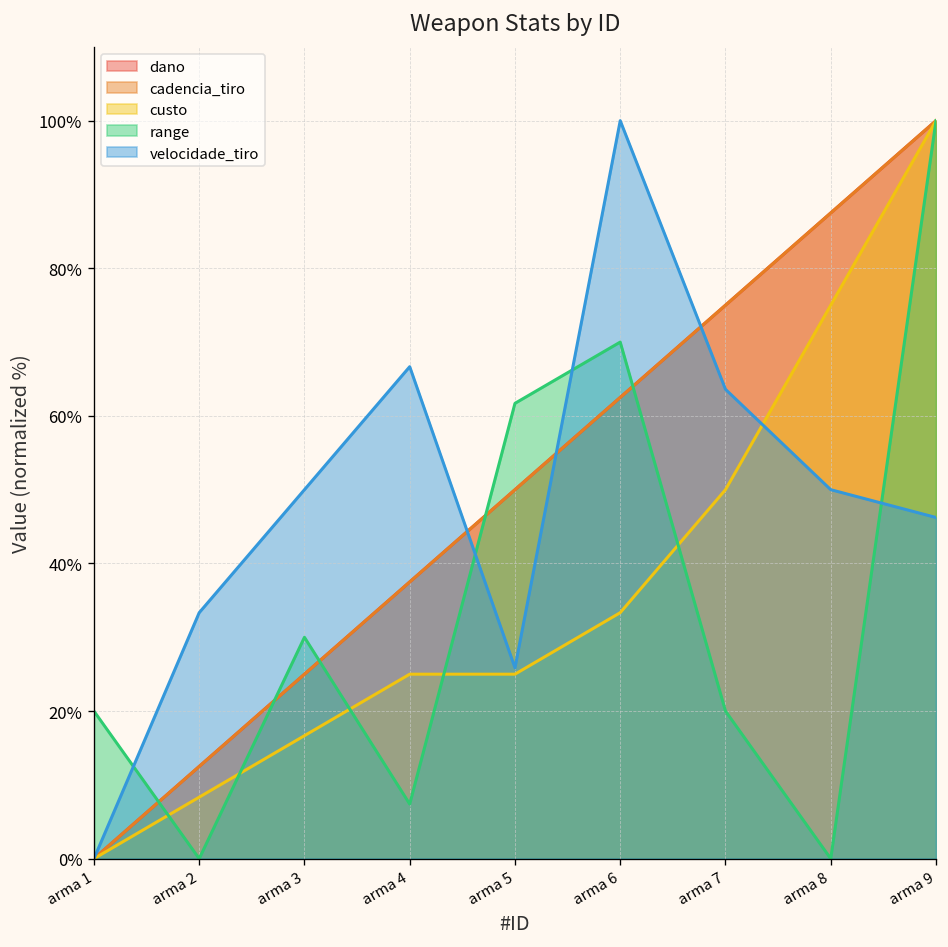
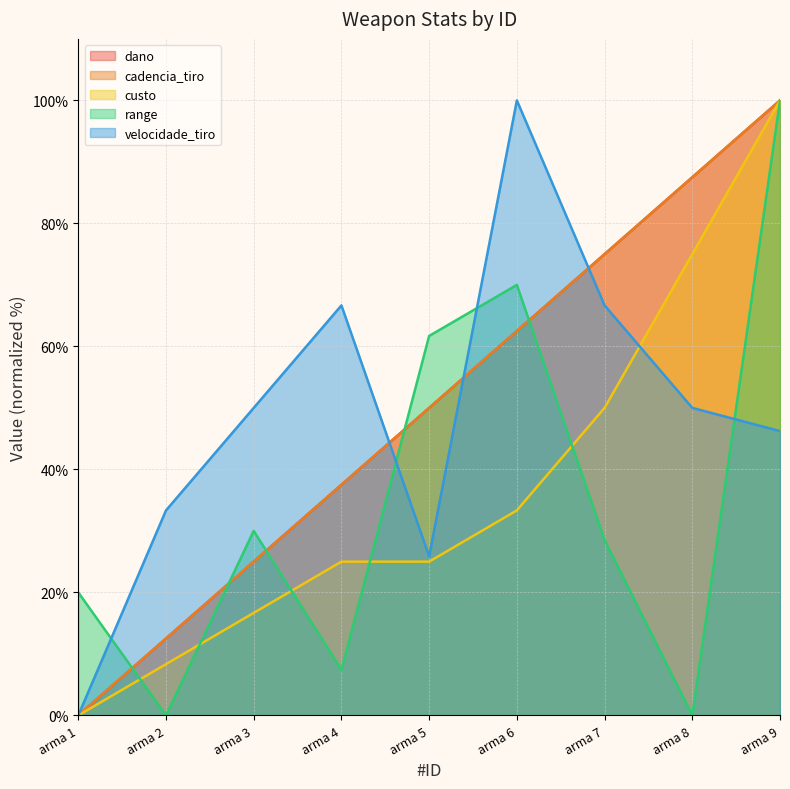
  {
    "range": {
      "arma 1": "20%",
      "arma 2": "0%",
      "arma 3": "30%",
      "arma 4": "7%",
      "arma 5": "62%",
      "arma 6": "70%",
-     "arma 7": "20%",
+     "arma 7": "28%",
      "arma 8": "0%"
    },
    "velocidade_tiro": {
      "arma 2": "33%",
      "arma 3": "50%",
      "arma 4": "67%",
      "arma 5": "26%",
      "arma 6": "100%",
-     "arma 7": "64%",
+     "arma 7": "67%",
      "arma 8": "50%",
      "arma 9": "46%"
    }
  }
